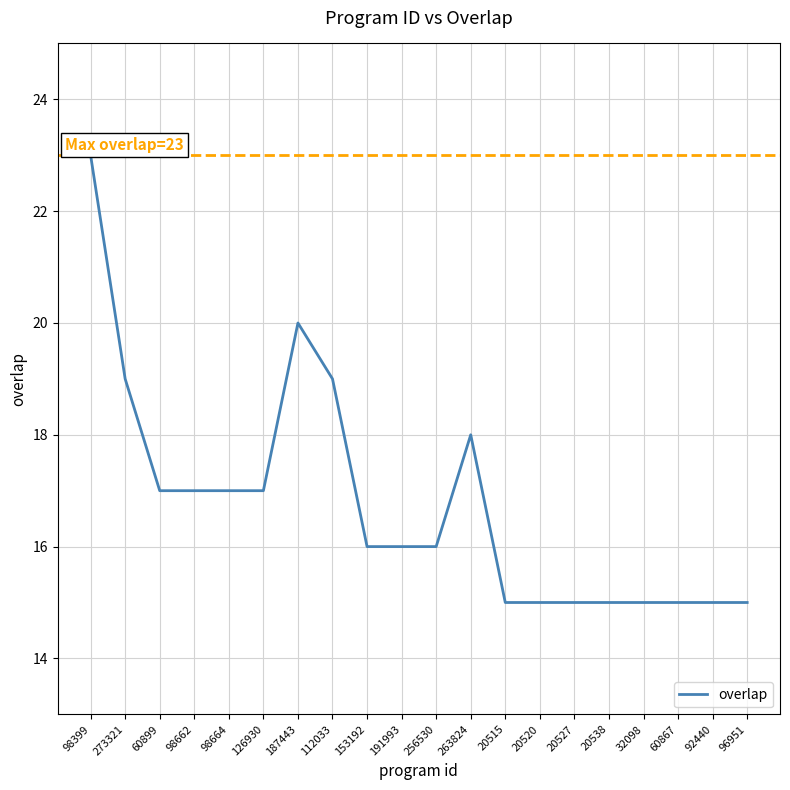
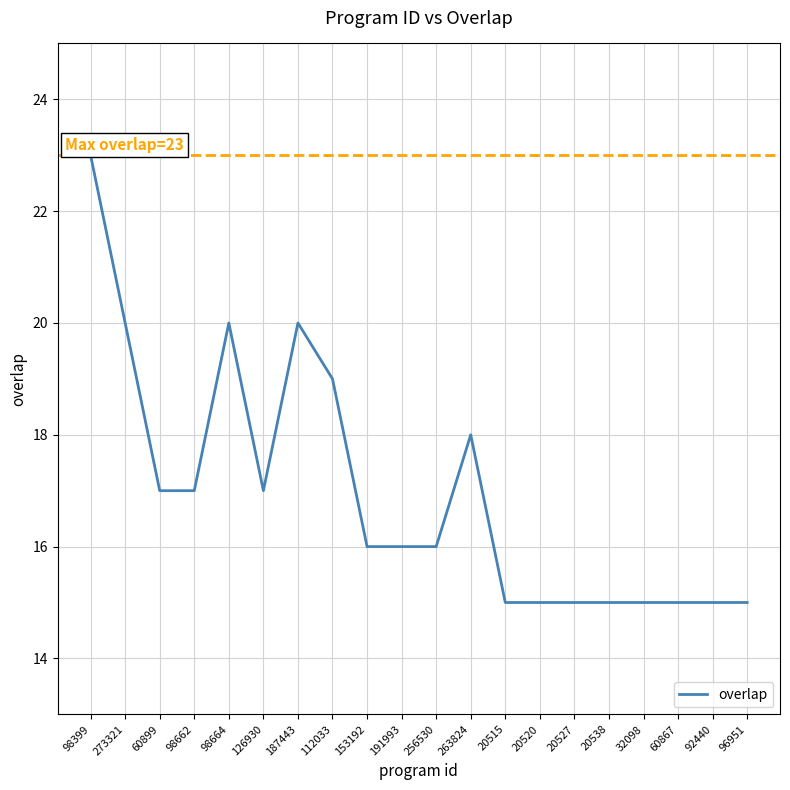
  {
-   "273321": 19,
+   "273321": 20,
    "60899": 17,
    "98662": 17,
-   "98664": 17,
+   "98664": 20,
    "126930": 17,
    "187443": 20,
    "112033": 19,
    "153192": 16,
    "191993": 16,
    "256530": 16,
    "263824": 18,
    "20515": 15,
    "20520": 15,
    "20527": 15,
    "20538": 15,
    "32098": 15,
    "60867": 15,
    "92440": 15,
    "96951": 15
  }
